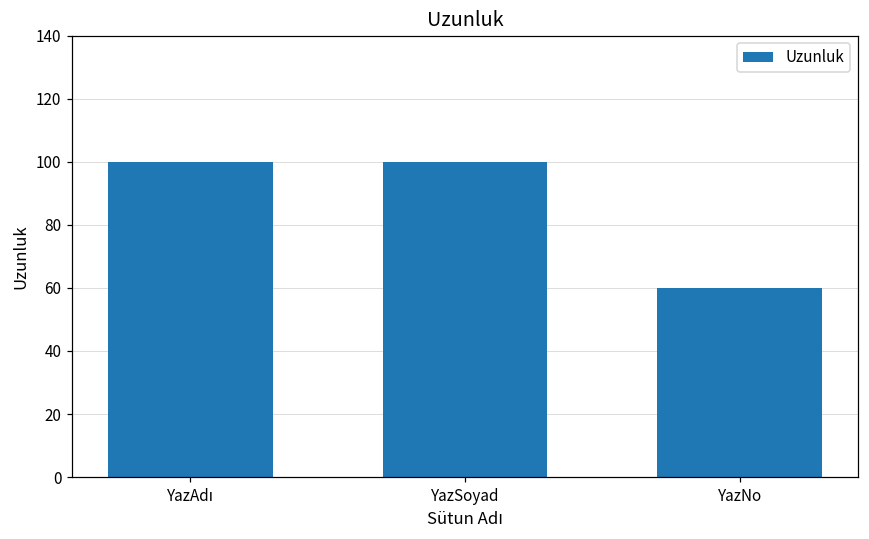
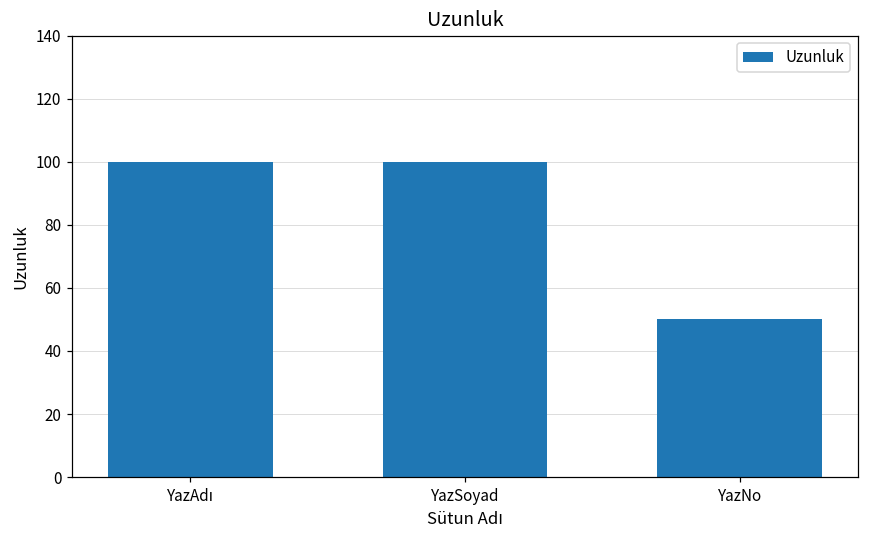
  {
    "YazAdı": 100,
    "YazSoyad": 100,
-   "YazNo": 60
+   "YazNo": 50
  }
